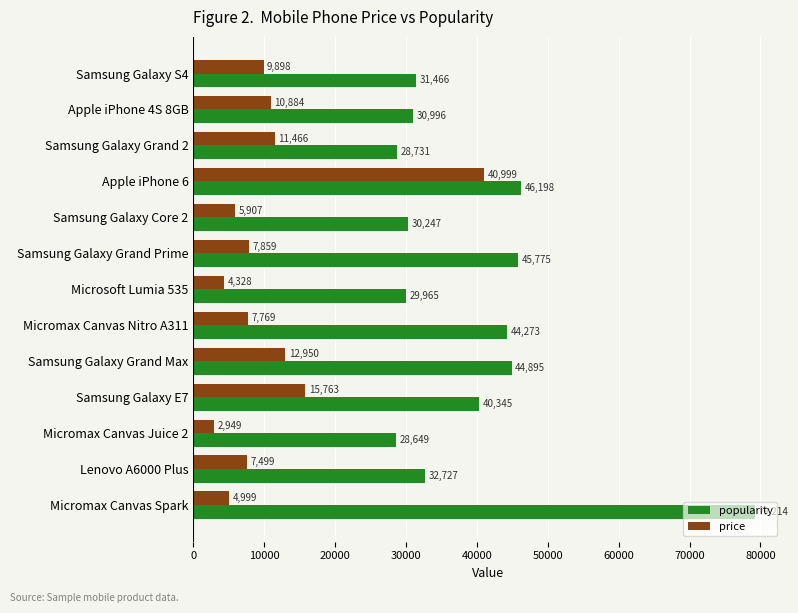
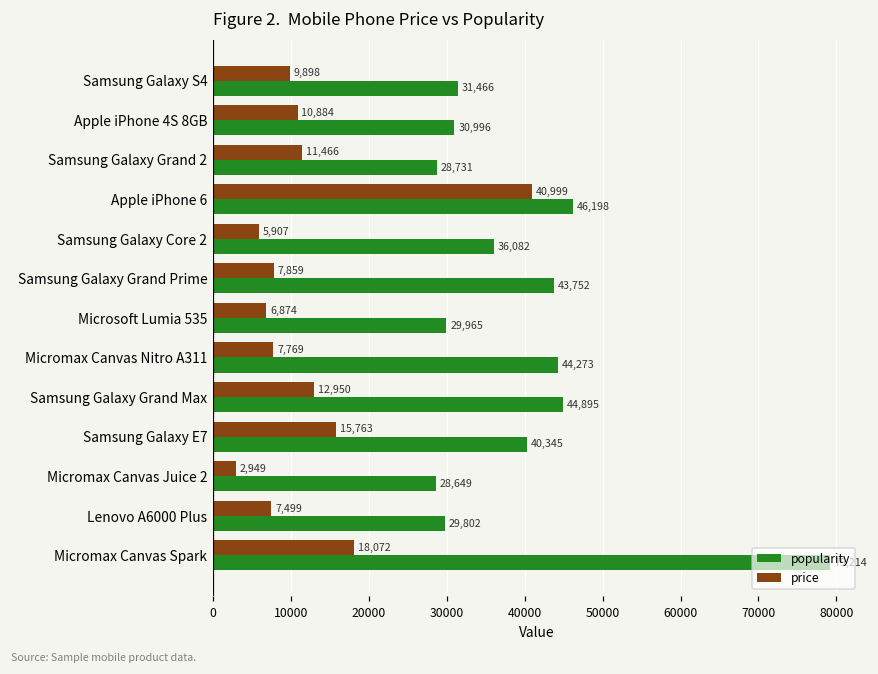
  {
    "popularity": {
      "Samsung Galaxy S4": "31,466",
      "Apple iPhone 4S 8GB": "30,996",
      "Samsung Galaxy Grand 2": "28,731",
      "Apple iPhone 6": "46,198",
-     "Samsung Galaxy Core 2": "30,247",
-     "Samsung Galaxy Grand Prime": "45,775",
+     "Samsung Galaxy Core 2": "36,082",
+     "Samsung Galaxy Grand Prime": "43,752",
      "Microsoft Lumia 535": "29,965",
      "Micromax Canvas Nitro A311": "44,273",
      "Samsung Galaxy Grand Max": "44,895",
      "Samsung Galaxy E7": "40,345",
      "Micromax Canvas Juice 2": "28,649",
-     "Lenovo A6000 Plus": "32,727"
+     "Lenovo A6000 Plus": "29,802"
    },
    "price": {
      "Samsung Galaxy S4": "9,898",
      "Apple iPhone 4S 8GB": "10,884",
      "Samsung Galaxy Grand 2": "11,466",
      "Apple iPhone 6": "40,999",
      "Samsung Galaxy Core 2": "5,907",
      "Samsung Galaxy Grand Prime": "7,859",
-     "Microsoft Lumia 535": "4,328",
+     "Microsoft Lumia 535": "6,874",
      "Micromax Canvas Nitro A311": "7,769",
      "Samsung Galaxy Grand Max": "12,950",
      "Samsung Galaxy E7": "15,763",
      "Micromax Canvas Juice 2": "2,949",
      "Lenovo A6000 Plus": "7,499",
-     "Micromax Canvas Spark": "4,999"
+     "Micromax Canvas Spark": "18,072"
    }
  }
